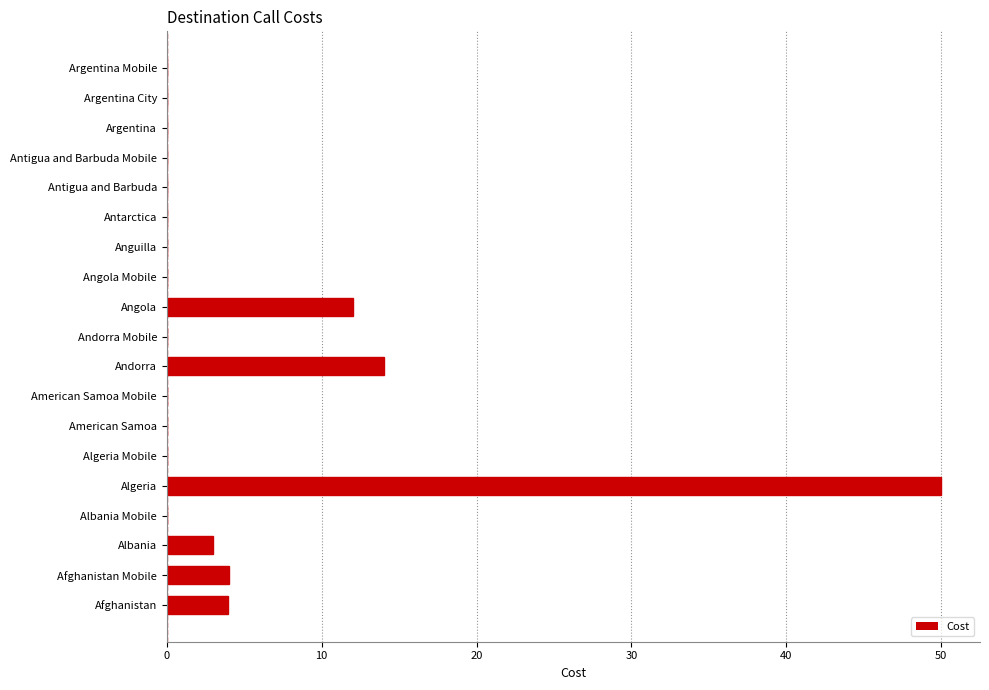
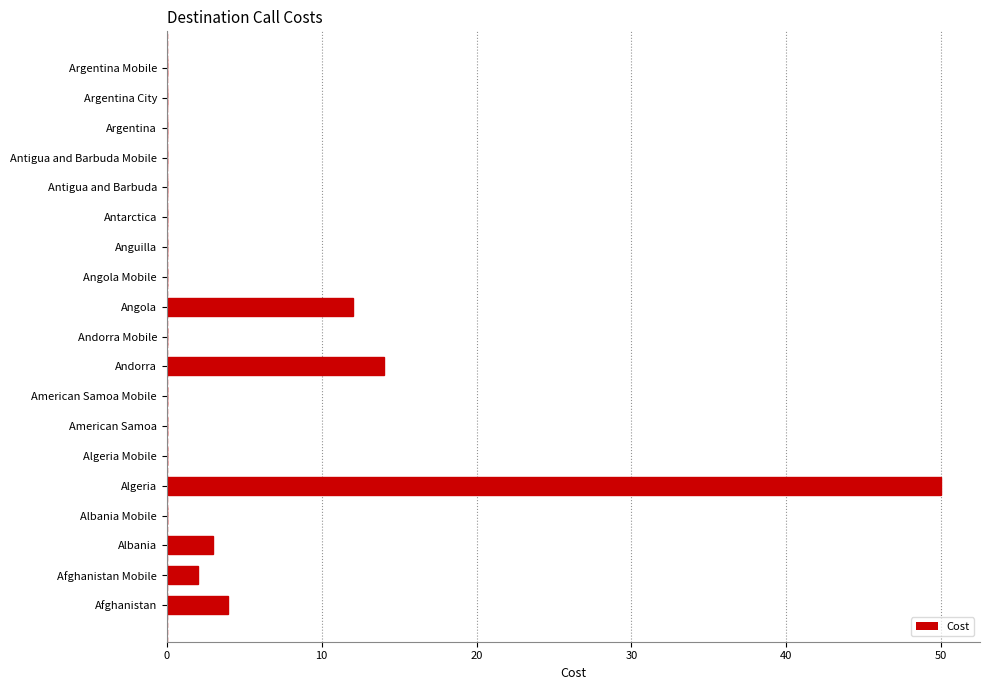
  {
    "Argentina Mobile": 0,
    "Argentina City": 0,
    "Argentina": 0,
    "Antigua and Barbuda Mobile": 0,
    "Antigua and Barbuda": 0,
    "Antarctica": 0,
    "Anguilla": 0,
    "Angola Mobile": 0,
    "Angola": 12,
    "Andorra Mobile": 0,
    "Andorra": 14,
    "American Samoa Mobile": 0,
    "American Samoa": 0,
    "Algeria Mobile": 0,
    "Algeria": 50,
    "Albania Mobile": 0,
    "Albania": 3,
-   "Afghanistan Mobile": 4,
+   "Afghanistan Mobile": 2,
    "Afghanistan": 4
  }
